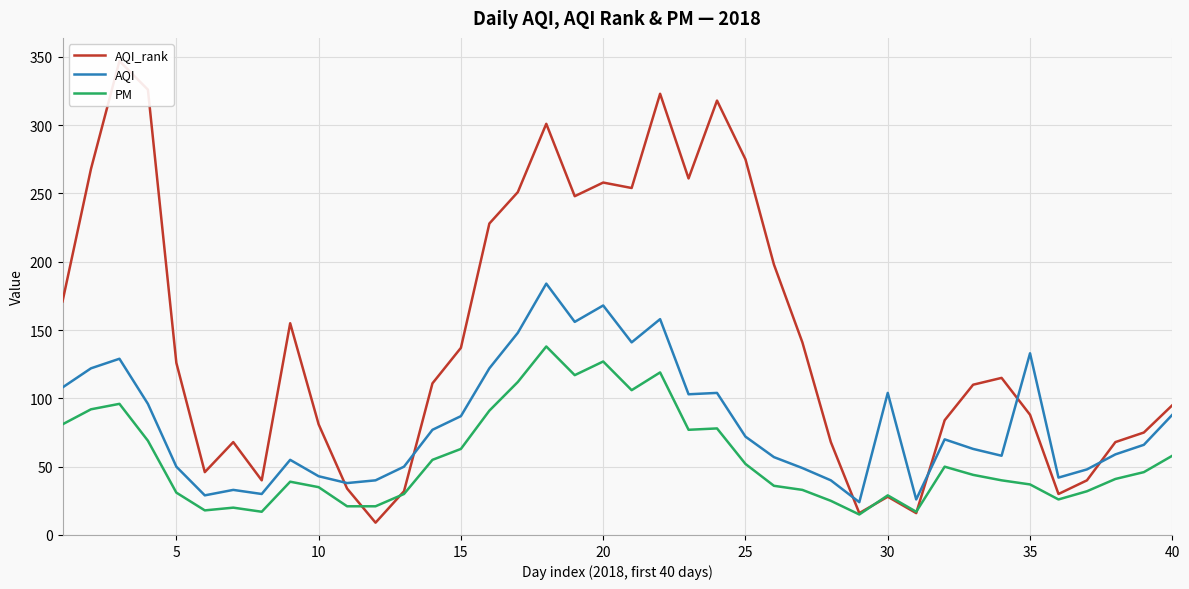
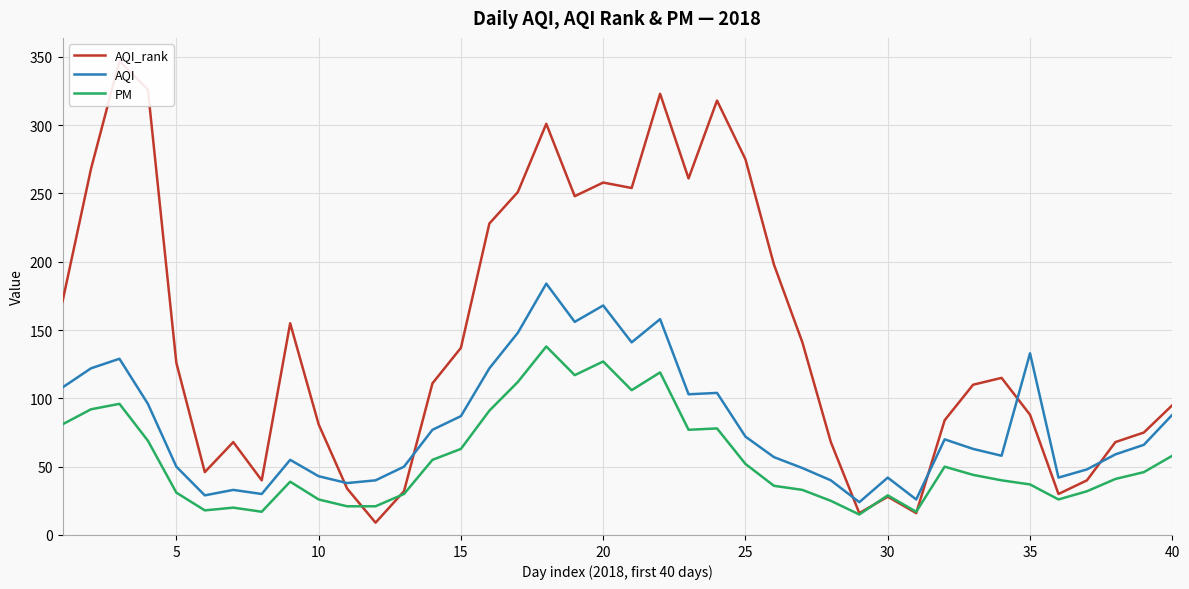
  {
    "AQI_rank": {
      "5": 126,
      "10": 81,
      "15": 137,
      "20": 258,
      "25": 275,
      "35": 88,
      "40": 95
    },
    "AQI": {
      "5": 50,
      "10": 43,
      "15": 87,
      "20": 168,
      "25": 72,
-     "30": 104,
+     "30": 42,
      "35": 133,
      "40": 88
    },
    "PM": {
      "5": 31,
-     "10": 35,
+     "10": 26,
      "15": 63,
      "20": 127,
      "25": 52,
      "35": 37,
      "40": 58
    }
  }
